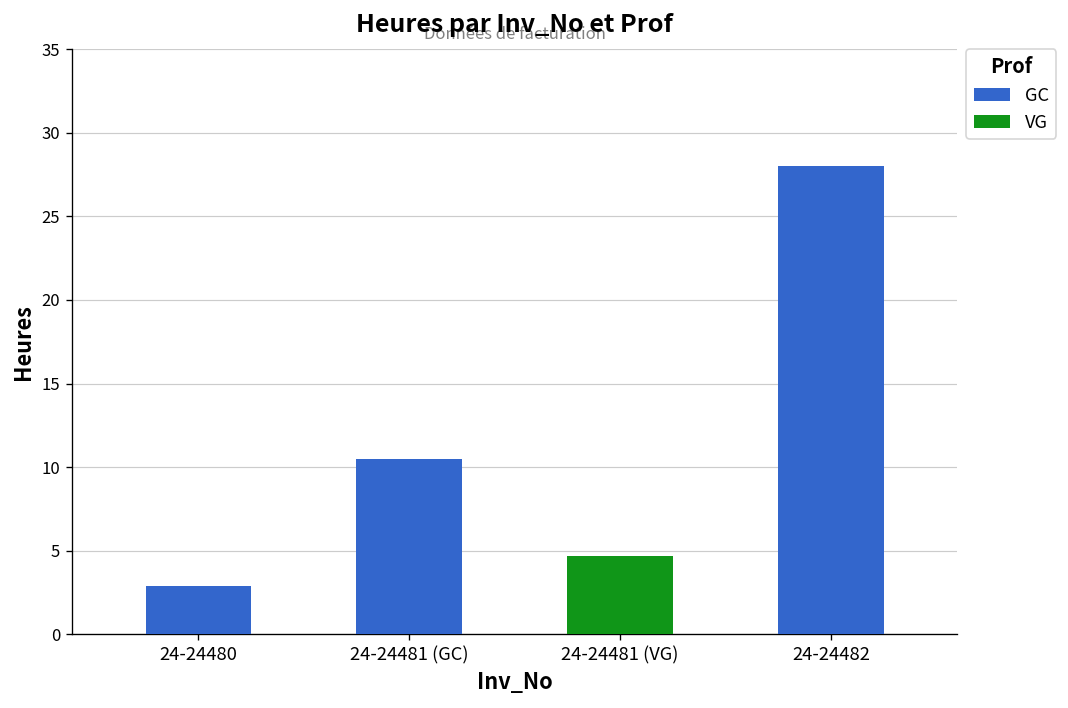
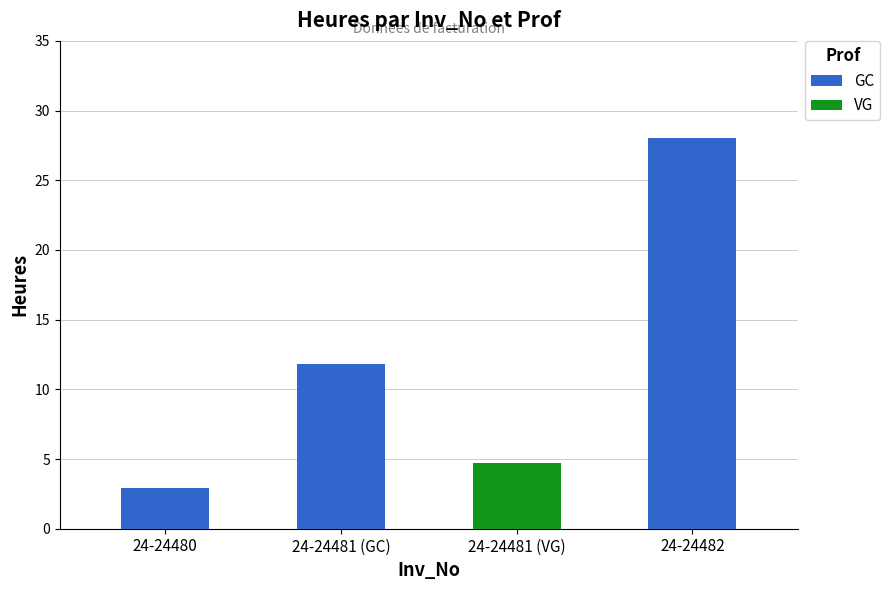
  {
    "GC": {
      "24-24480": 2.9,
-     "24-24481 (GC)": 10.5,
+     "24-24481 (GC)": 11.8,
      "24-24482": 28.0
    },
    "VG": {
      "24-24481 (VG)": 4.7
    }
  }
